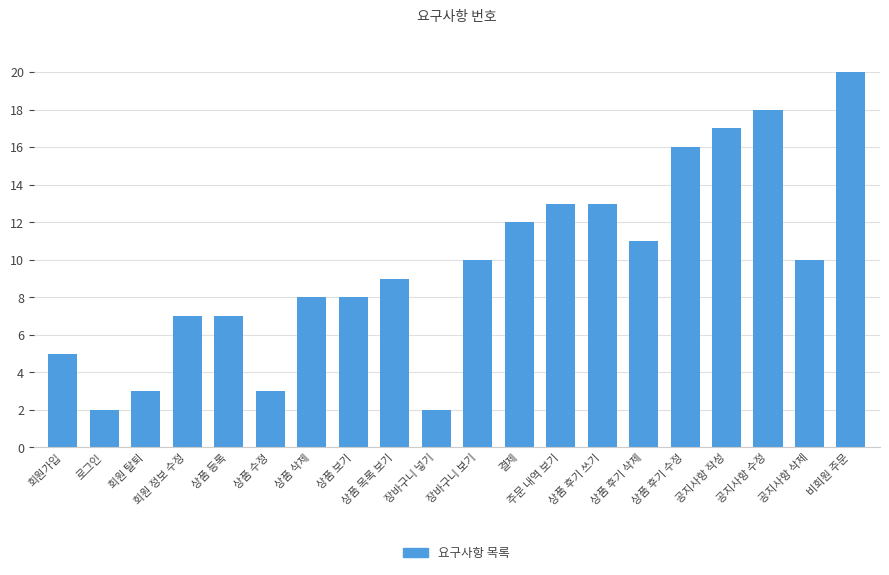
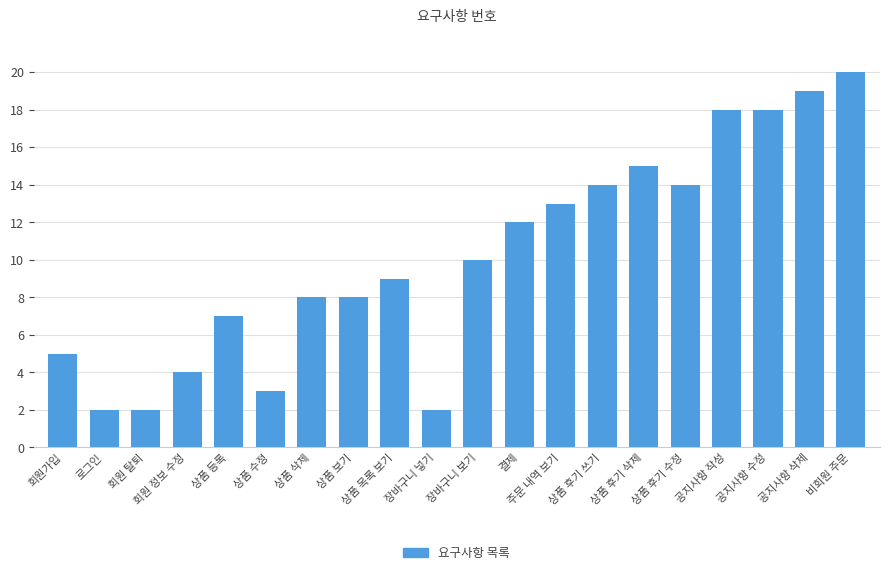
  {
    "회원가입": 5,
    "로그인": 2,
-   "회원 탈퇴": 3,
-   "회원 정보 수정": 7,
+   "회원 탈퇴": 2,
+   "회원 정보 수정": 4,
    "상품 등록": 7,
    "상품 수정": 3,
    "상품 삭제": 8,
    "상품 보기": 8,
    "상품 목록 보기": 9,
    "장바구니 넣기": 2,
    "장바구니 보기": 10,
    "결제": 12,
    "주문 내역 보기": 13,
-   "상품 후기 쓰기": 13,
-   "상품 후기 삭제": 11,
-   "상품 후기 수정": 16,
-   "공지사항 작성": 17,
+   "상품 후기 쓰기": 14,
+   "상품 후기 삭제": 15,
+   "상품 후기 수정": 14,
+   "공지사항 작성": 18,
    "공지사항 수정": 18,
-   "공지사항 삭제": 10,
+   "공지사항 삭제": 19,
    "비회원 주문": 20
  }
